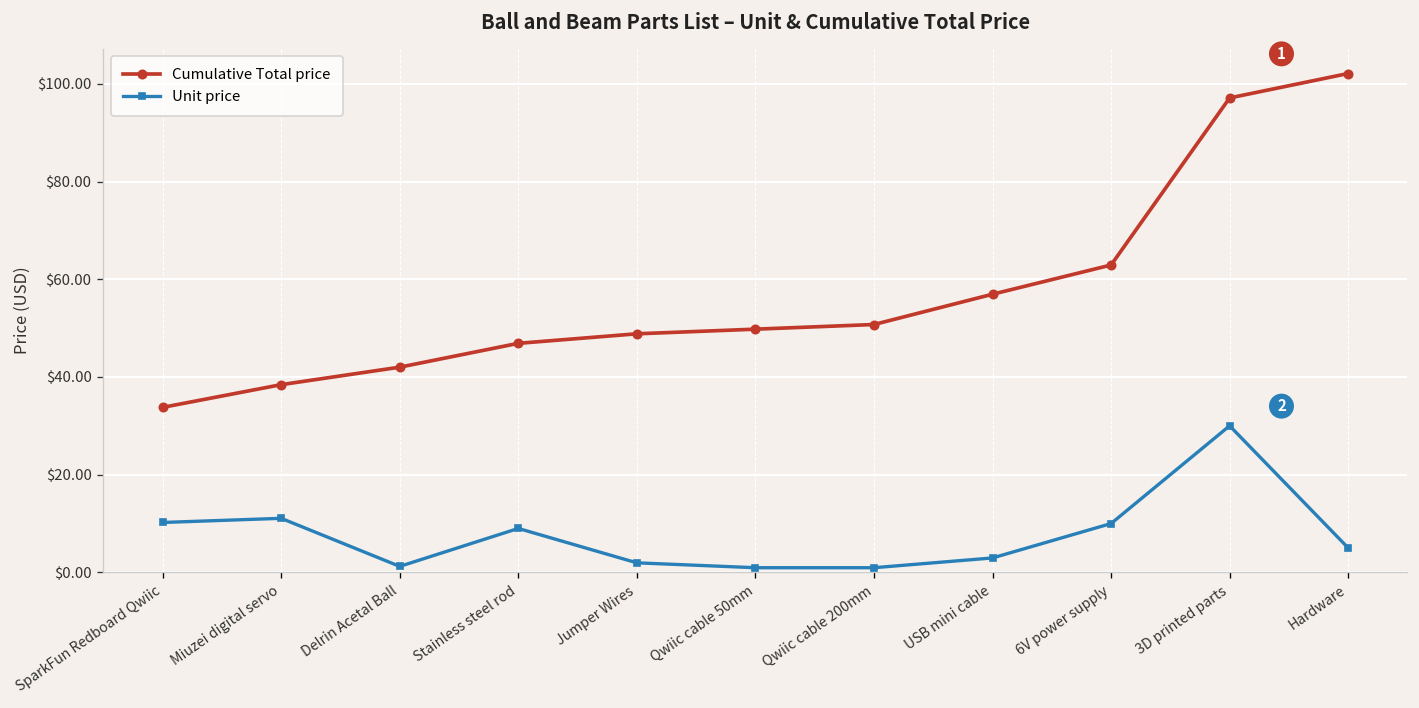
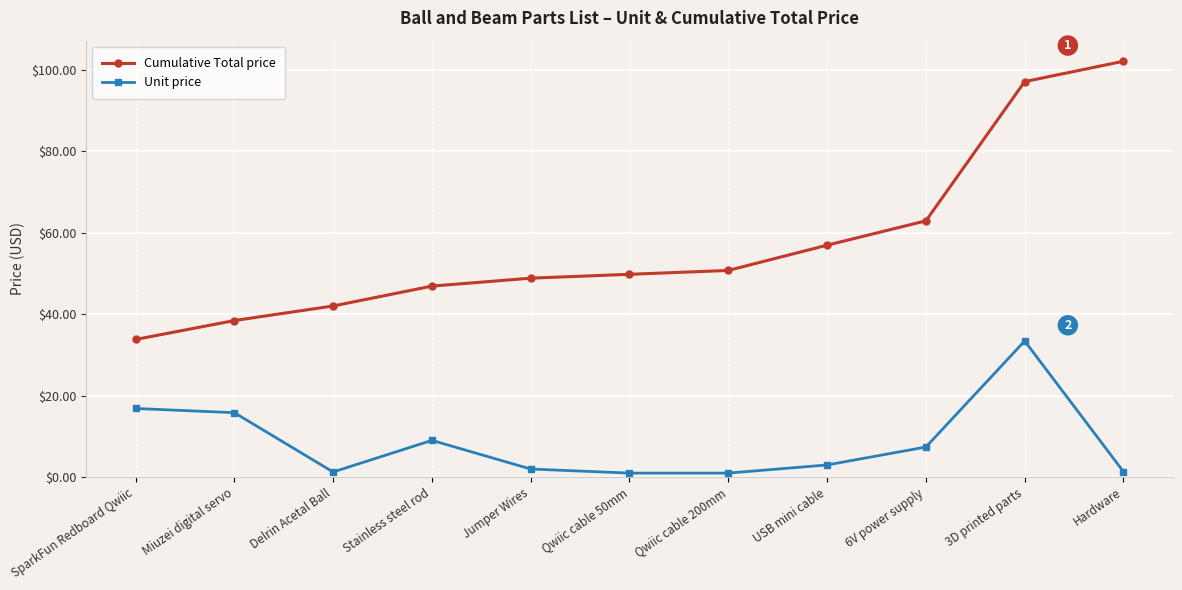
  {
    "Cumulative Total price": {
      "SparkFun Redboard Qwiic": "$34",
      "Miuzei digital servo": "$38",
      "Delrin Acetal Ball": "$42",
      "Stainless steel rod": "$47",
      "Jumper Wires": "$49",
      "Qwiic cable 50mm": "$50",
      "Qwiic cable 200mm": "$51",
      "USB mini cable": "$57",
      "6V power supply": "$63",
      "3D printed parts": "$97",
      "Hardware": "$102"
    },
    "Unit price": {
-     "SparkFun Redboard Qwiic": "$10",
-     "Miuzei digital servo": "$11",
+     "SparkFun Redboard Qwiic": "$17",
+     "Miuzei digital servo": "$16",
      "Delrin Acetal Ball": "$1",
      "Stainless steel rod": "$9",
      "Jumper Wires": "$2",
      "Qwiic cable 50mm": "$1",
      "Qwiic cable 200mm": "$1",
      "USB mini cable": "$3",
-     "6V power supply": "$10",
-     "3D printed parts": "$30",
-     "Hardware": "$5"
+     "6V power supply": "$7",
+     "3D printed parts": "$33",
+     "Hardware": "$1"
    }
  }
